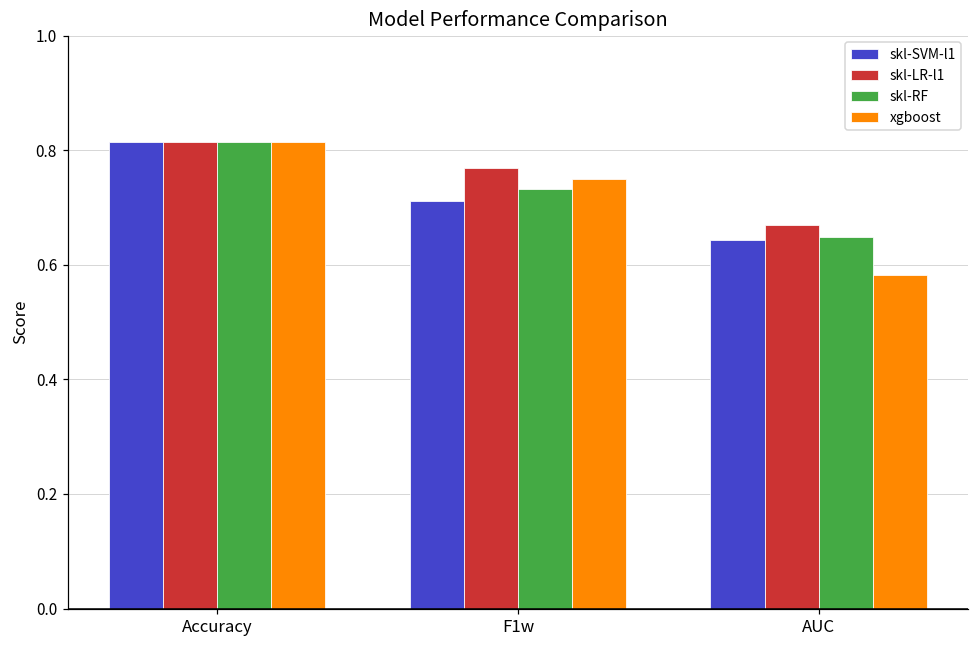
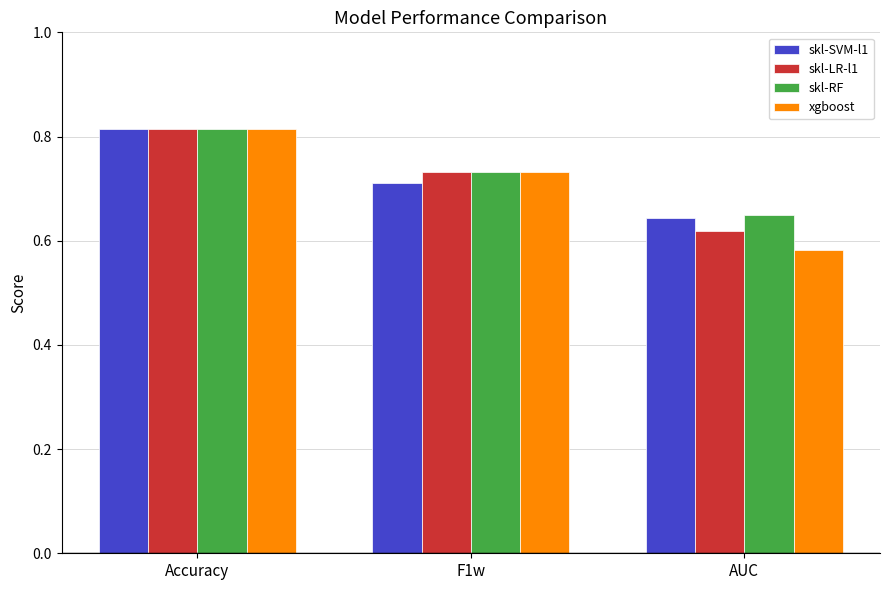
  {
    "skl-SVM-l1": {
      "Accuracy": 0.82,
      "F1w": 0.71,
      "AUC": 0.64
    },
    "skl-LR-l1": {
      "Accuracy": 0.82,
-     "F1w": 0.77,
-     "AUC": 0.67
+     "F1w": 0.73,
+     "AUC": 0.62
    },
    "skl-RF": {
      "Accuracy": 0.82,
      "F1w": 0.73,
      "AUC": 0.65
    },
    "xgboost": {
      "Accuracy": 0.82,
-     "F1w": 0.75,
+     "F1w": 0.73,
      "AUC": 0.58
    }
  }
